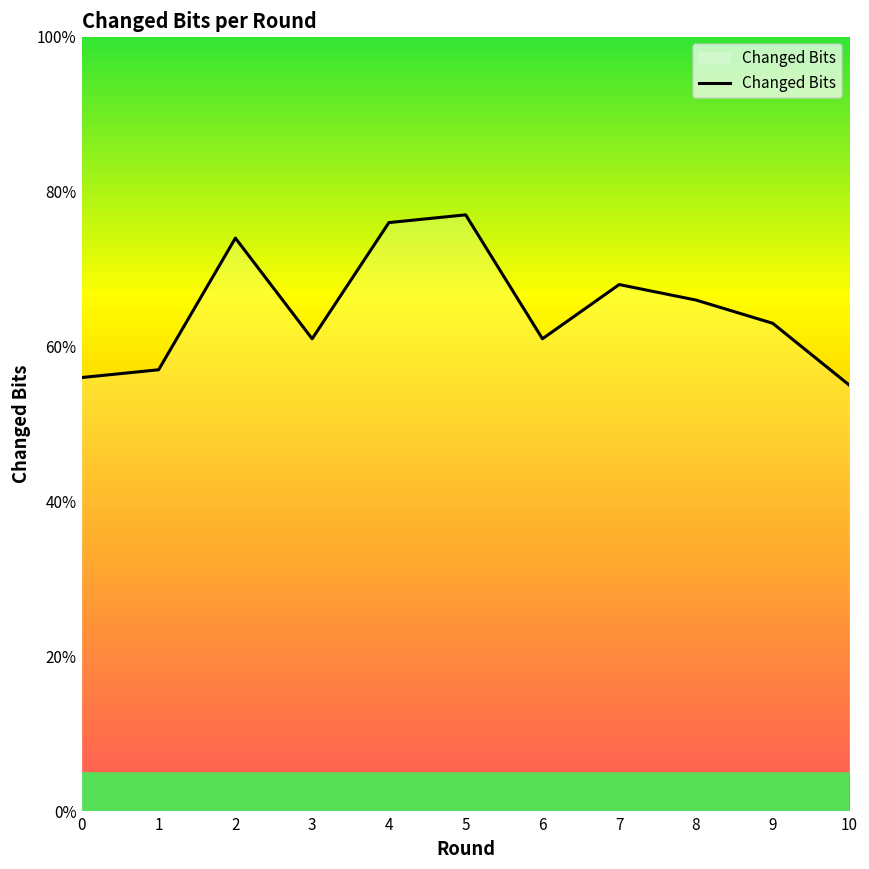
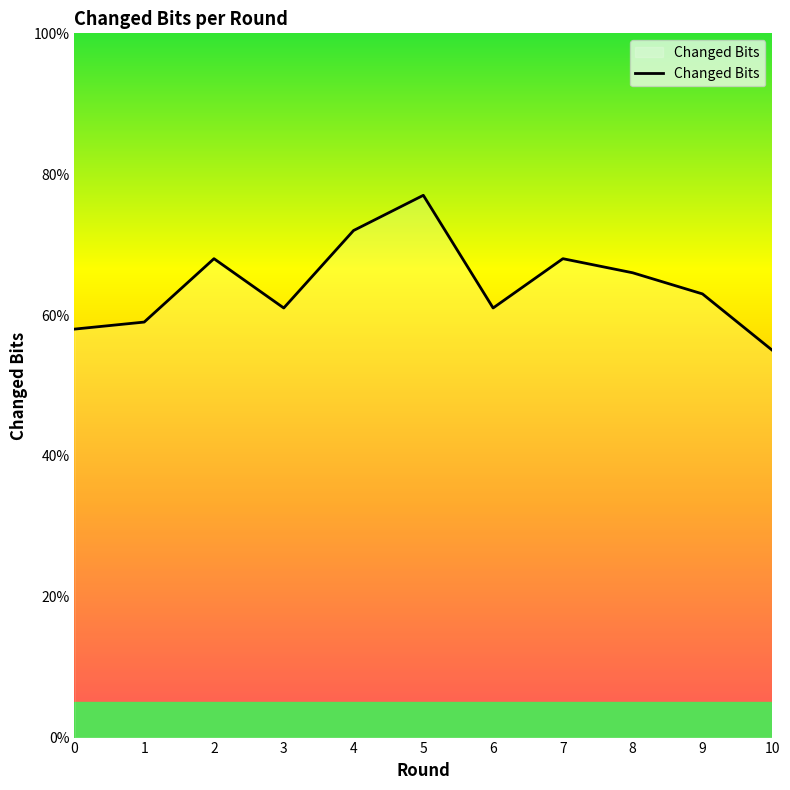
  {
-   "0": "56%",
-   "1": "57%",
-   "2": "74%",
+   "0": "58%",
+   "1": "59%",
+   "2": "68%",
    "3": "61%",
-   "4": "76%",
+   "4": "72%",
    "5": "77%",
    "6": "61%",
    "7": "68%",
    "8": "66%",
    "9": "63%",
    "10": "55%"
  }
